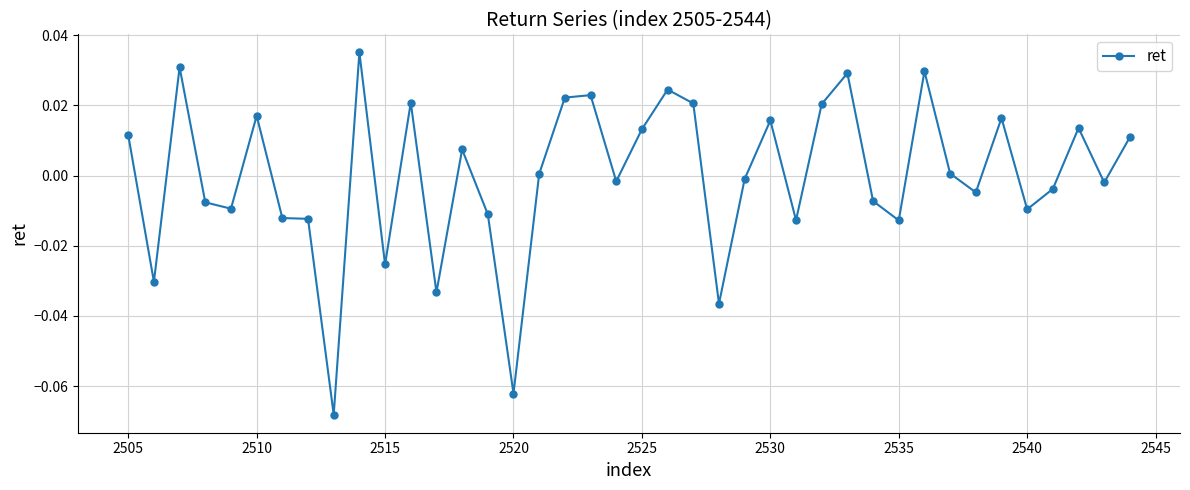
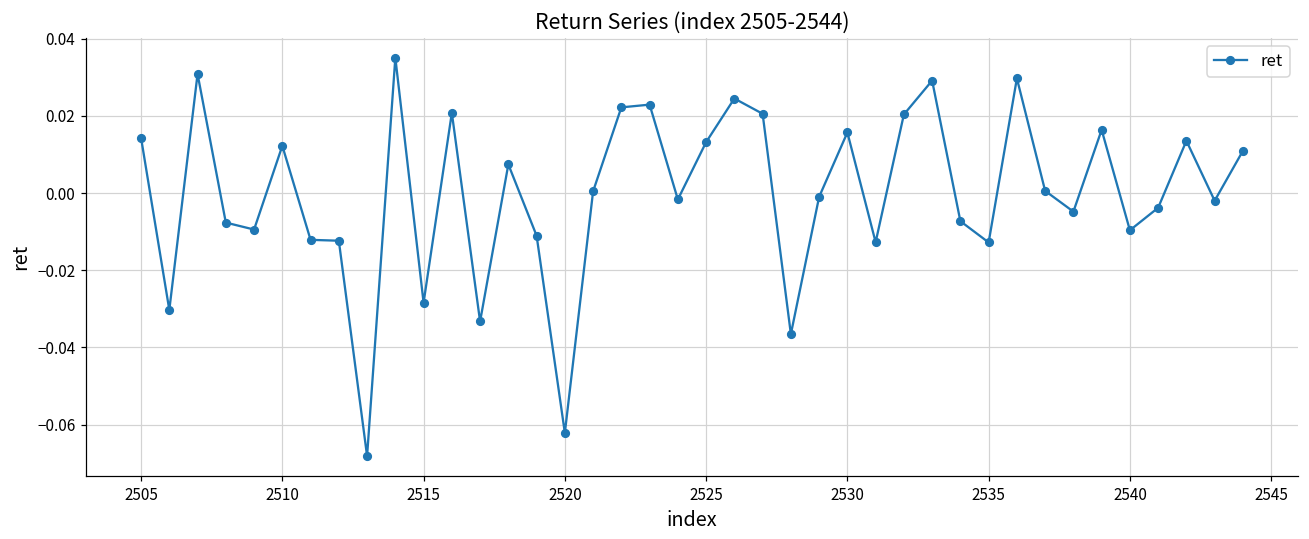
  {
-   "2505": 0.012,
-   "2510": 0.017,
-   "2515": -0.025,
+   "2505": 0.014,
+   "2510": 0.012,
+   "2515": -0.028,
    "2520": -0.062,
    "2525": 0.013,
    "2530": 0.016,
    "2535": -0.013,
    "2540": -0.010
  }
